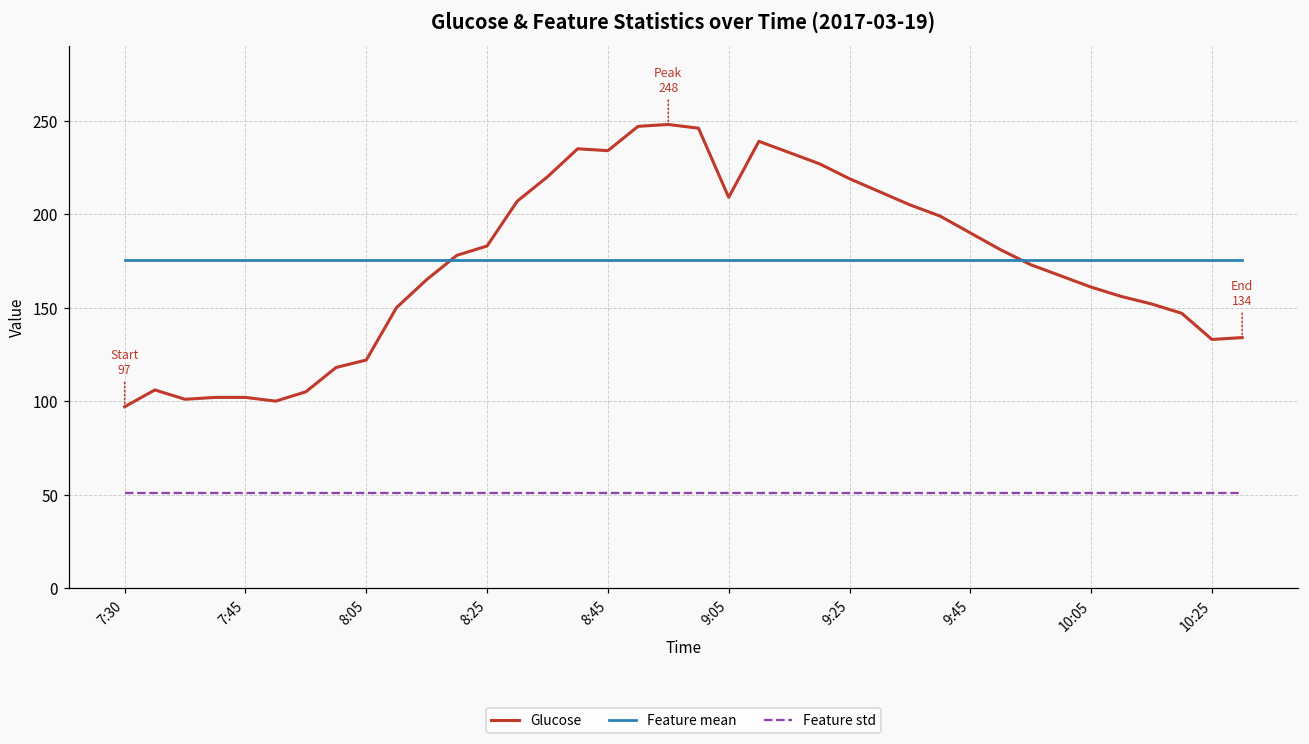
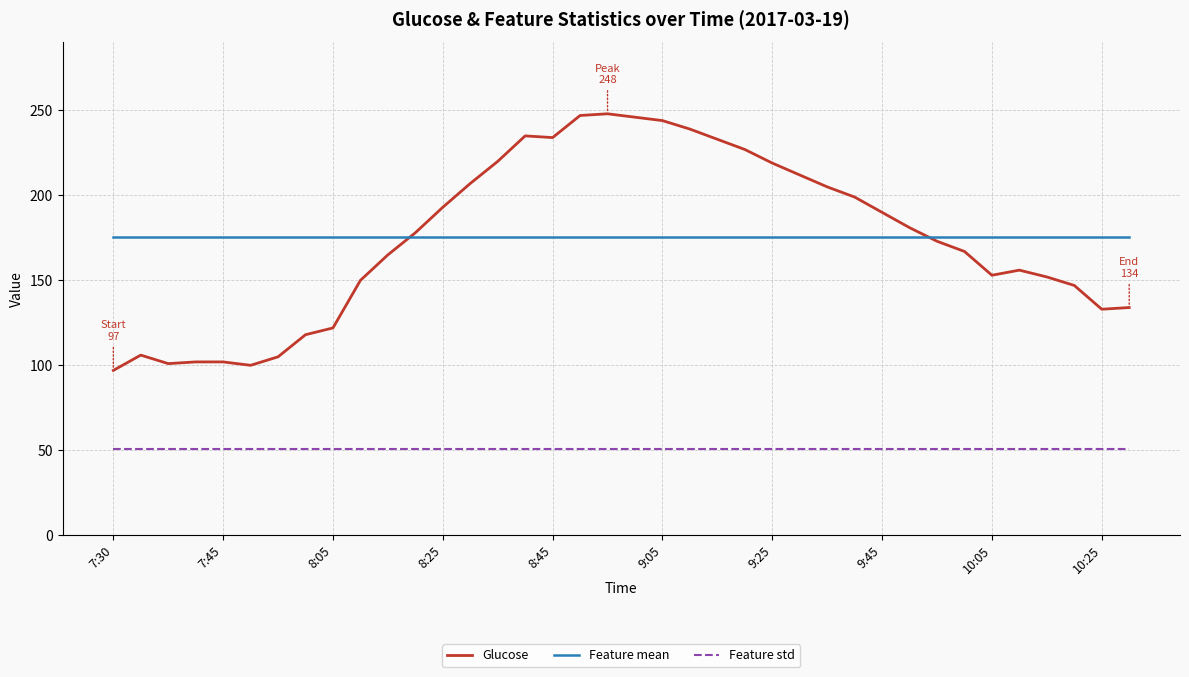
  {
    "Glucose": {
      "7:45": 102,
      "8:05": 122,
-     "8:25": 183,
+     "8:25": 193,
      "8:45": 234,
-     "9:05": 209,
+     "9:05": 244,
      "9:25": 219,
      "9:45": 190,
-     "10:05": 161,
+     "10:05": 153,
      "10:25": 133
    },
    "Feature mean": {
      "7:45": 176,
      "8:05": 176,
      "8:25": 176,
      "8:45": 176,
      "9:05": 176,
      "9:25": 176,
      "9:45": 176,
      "10:05": 176,
      "10:25": 176
    },
    "Feature std": {
      "7:45": 51,
      "8:05": 51,
      "8:25": 51,
      "8:45": 51,
      "9:05": 51,
      "9:25": 51,
      "9:45": 51,
      "10:05": 51,
      "10:25": 51
    }
  }
